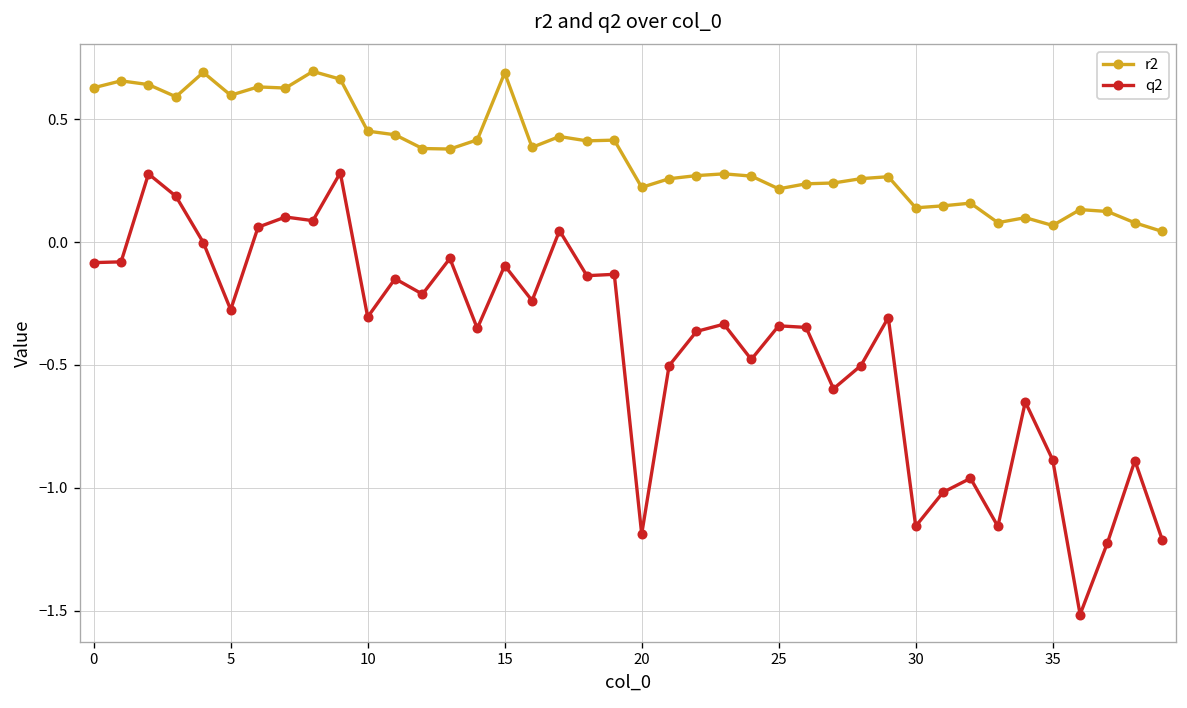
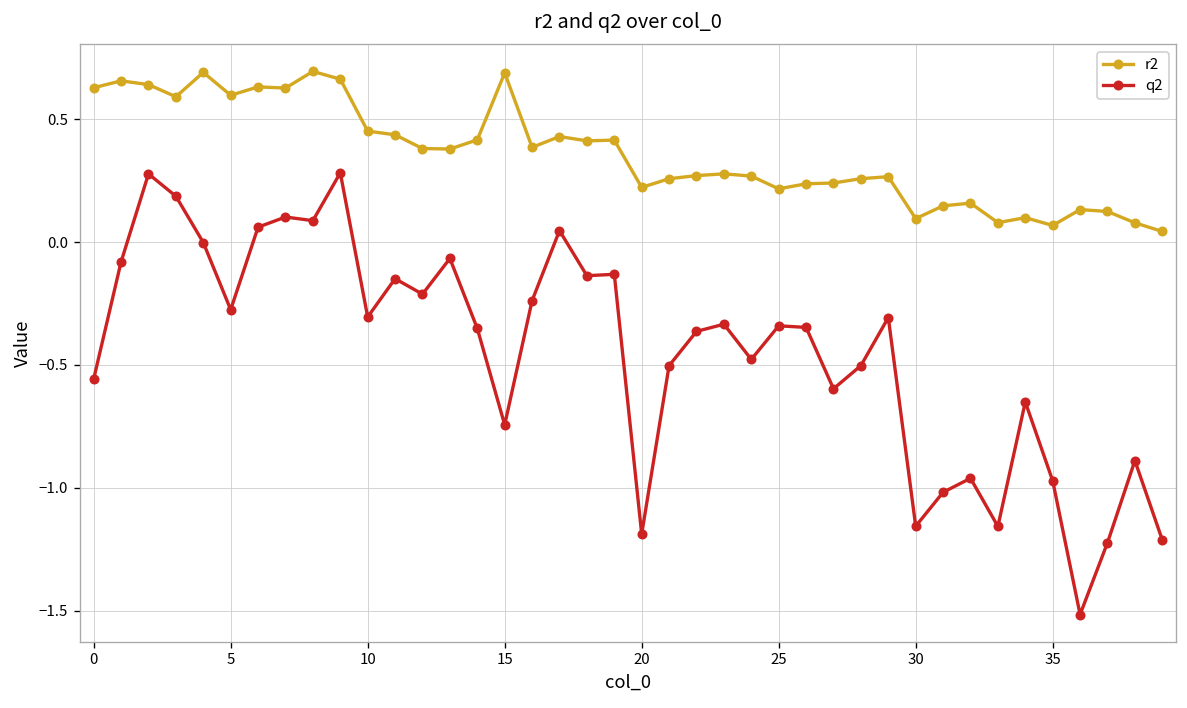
  {
    "r2": {
      "0": 0.63,
      "5": 0.60,
      "10": 0.45,
      "15": 0.69,
      "20": 0.22,
      "25": 0.22,
-     "30": 0.14,
+     "30": 0.10,
      "35": 0.07
    },
    "q2": {
-     "0": -0.08,
+     "0": -0.56,
      "5": -0.28,
      "10": -0.30,
-     "15": -0.10,
+     "15": -0.74,
      "20": -1.19,
      "25": -0.34,
      "30": -1.16,
-     "35": -0.89
+     "35": -0.97
    }
  }
